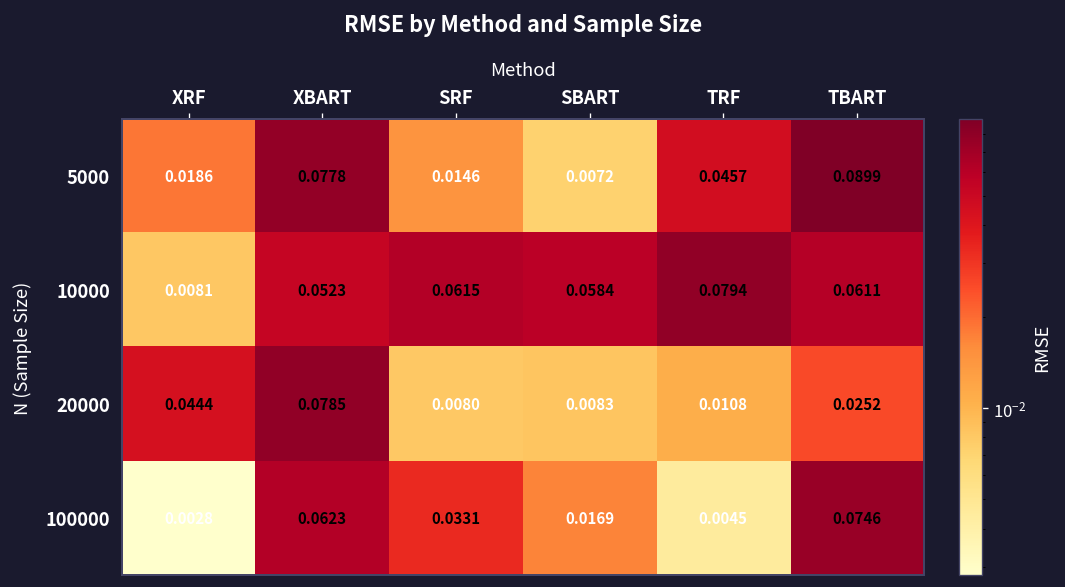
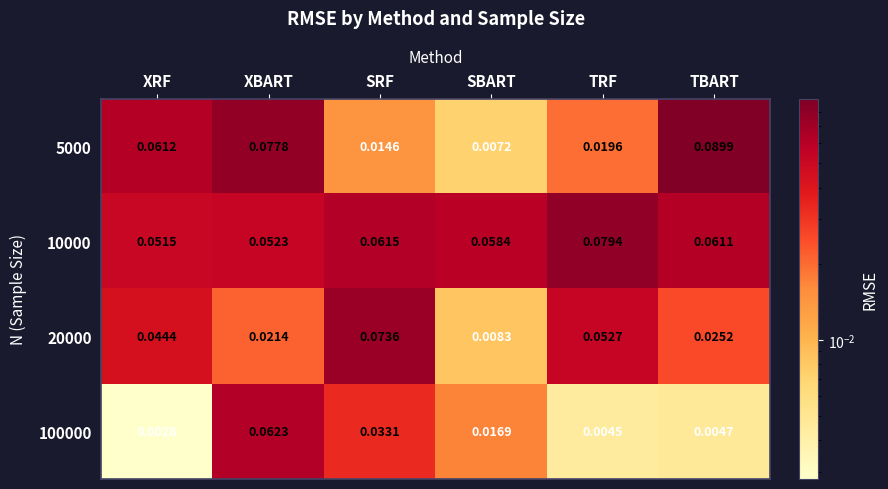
  {
    "5000": {
-     "XRF": 0.0186,
+     "XRF": 0.0612,
      "XBART": 0.0778,
      "SRF": 0.0146,
      "SBART": 0.0072,
-     "TRF": 0.0457,
+     "TRF": 0.0196,
      "TBART": 0.0899
    },
    "10000": {
-     "XRF": 0.0081,
+     "XRF": 0.0515,
      "XBART": 0.0523,
      "SRF": 0.0615,
      "SBART": 0.0584,
      "TRF": 0.0794,
      "TBART": 0.0611
    },
    "20000": {
      "XRF": 0.0444,
-     "XBART": 0.0785,
-     "SRF": 0.0080,
+     "XBART": 0.0214,
+     "SRF": 0.0736,
      "SBART": 0.0083,
-     "TRF": 0.0108,
+     "TRF": 0.0527,
      "TBART": 0.0252
    },
    "100000": {
      "XRF": 0.0028,
      "XBART": 0.0623,
      "SRF": 0.0331,
      "SBART": 0.0169,
      "TRF": 0.0045,
-     "TBART": 0.0746
+     "TBART": 0.0047
    }
  }
